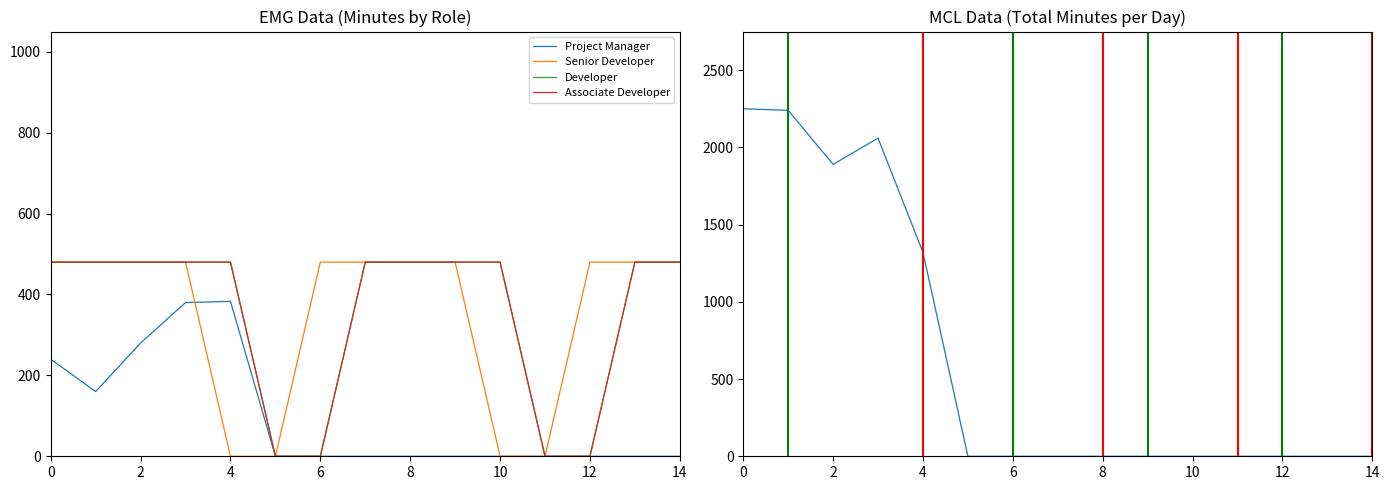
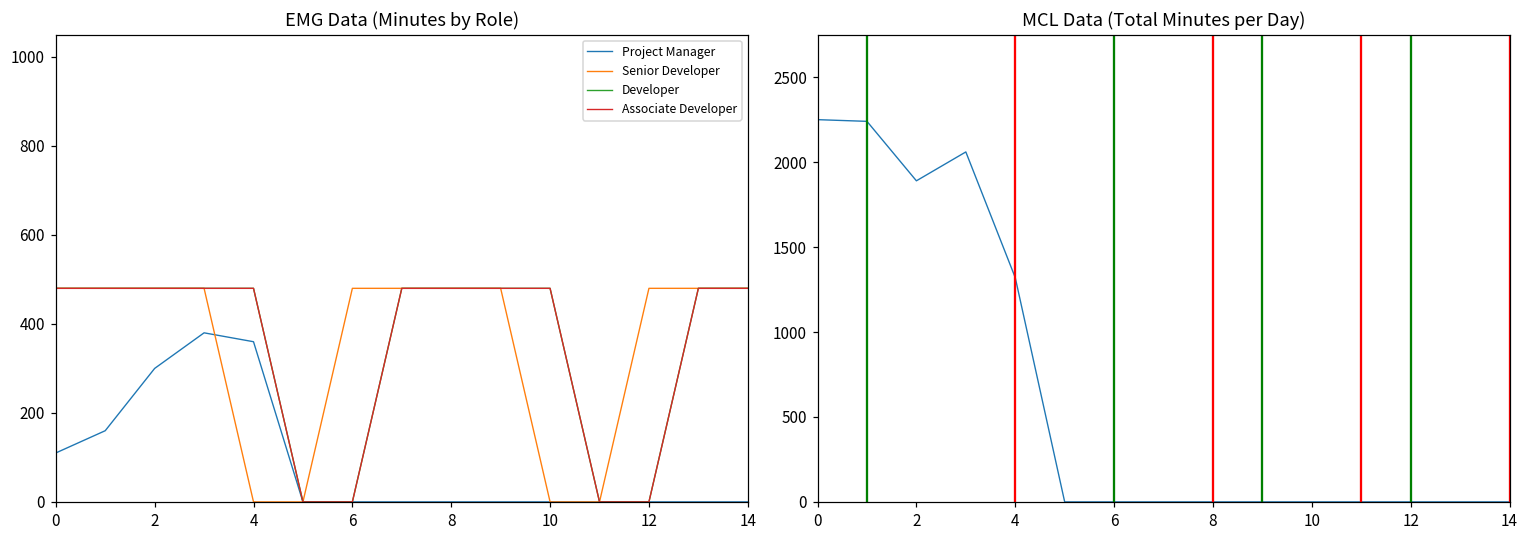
  {
    "EMG Data (Minutes by Role)": {
      "Project Manager": {
-       "0": 240,
-       "2": 280,
-       "4": 380,
+       "0": 110,
+       "2": 300,
+       "4": 360,
        "8": 0,
        "14": 0
      },
      "Senior Developer": {
        "4": 0,
        "6": 480,
        "12": 480
      },
      "Associate Developer": {
        "4": 480,
        "10": 480
      }
    },
    "MCL Data (Total Minutes per Day)": {
      "0": 2250,
      "2": 1890,
      "4": 1320,
      "6": 0,
      "8": 0,
      "10": 0,
      "12": 0,
      "14": 0
    }
  }
